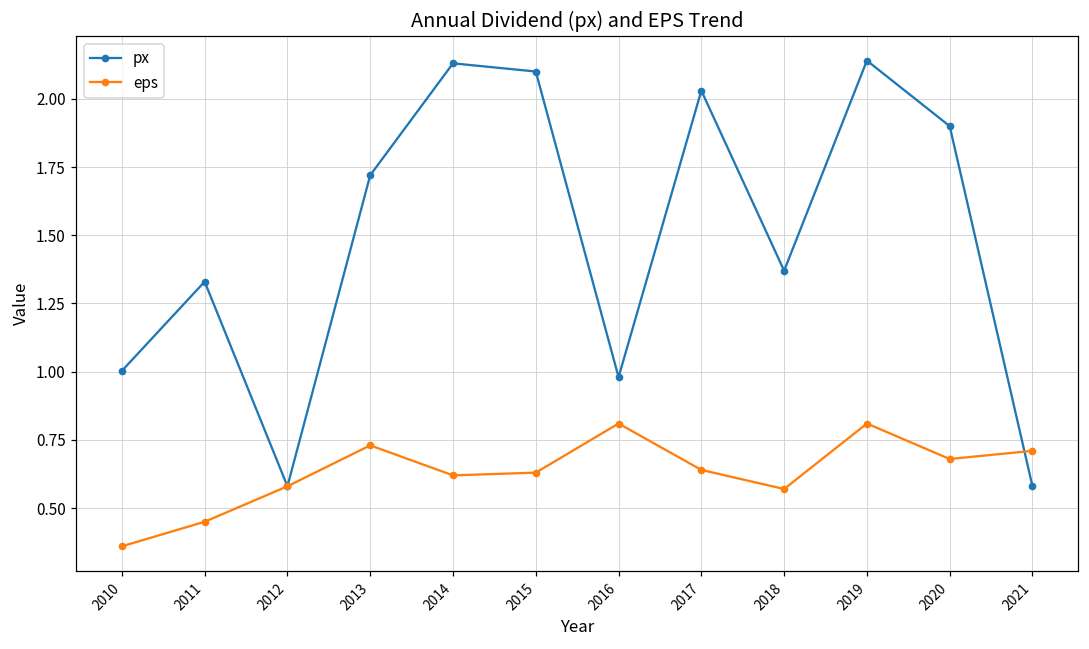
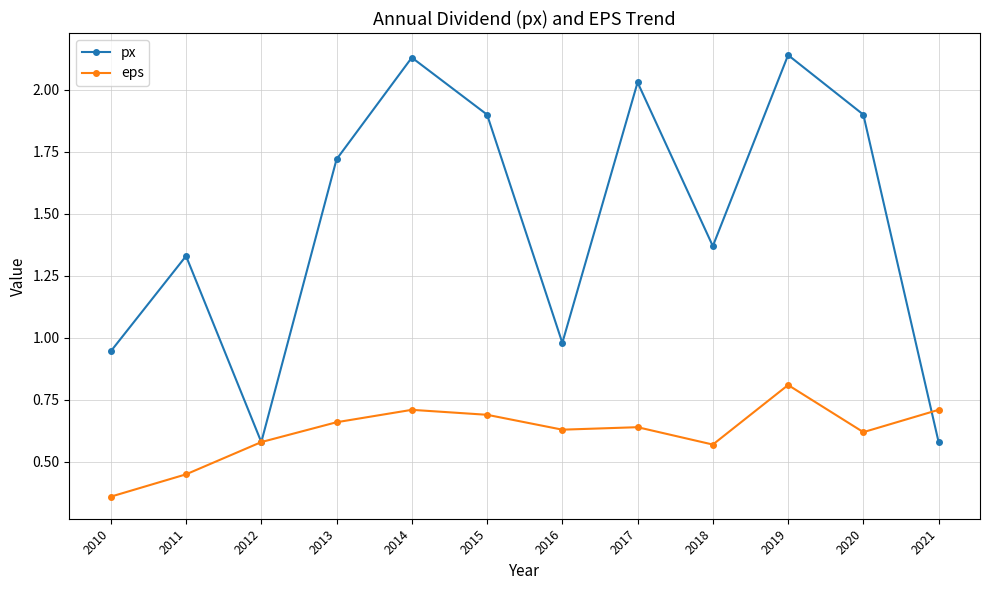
  {
    "px": {
-     "2010": 1.00,
+     "2010": 0.95,
      "2011": 1.33,
      "2013": 1.72,
      "2014": 2.13,
-     "2015": 2.1,
+     "2015": 1.9,
      "2016": 0.98,
      "2017": 2.03,
      "2018": 1.37,
      "2019": 2.14,
      "2020": 1.90,
      "2021": 0.58
    },
    "eps": {
      "2010": 0.36,
      "2011": 0.45,
-     "2013": 0.73,
-     "2014": 0.62,
-     "2015": 0.63,
-     "2016": 0.81,
+     "2013": 0.66,
+     "2014": 0.71,
+     "2015": 0.69,
+     "2016": 0.63,
      "2017": 0.64,
      "2018": 0.57,
      "2019": 0.81,
-     "2020": 0.68,
+     "2020": 0.62,
      "2021": 0.71
    }
  }
